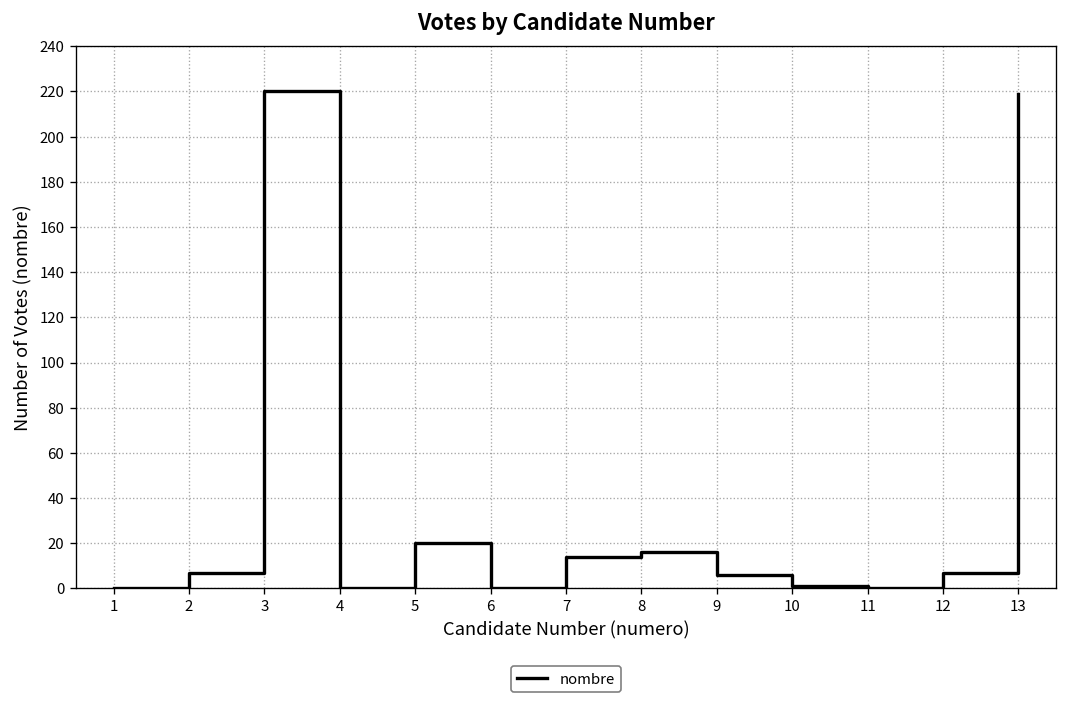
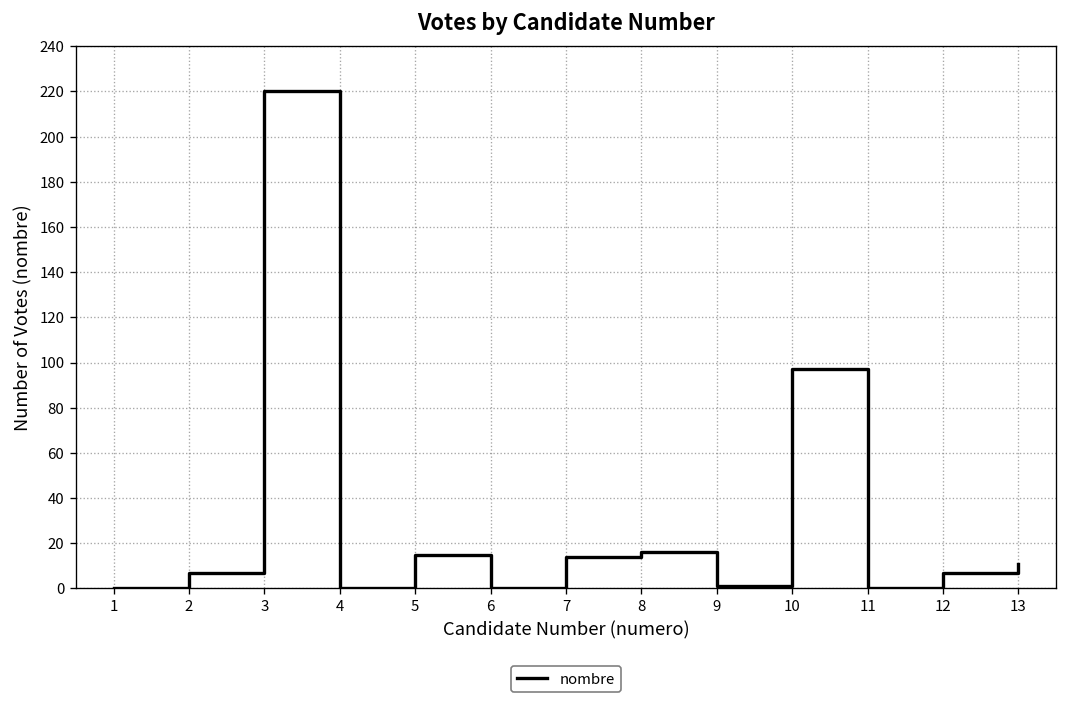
  {
    "1": 0,
    "2": 7,
    "3": 220,
    "4": 0,
-   "5": 20,
+   "5": 15,
    "6": 0,
    "7": 14,
    "8": 16,
-   "9": 6,
-   "10": 1,
+   "9": 1,
+   "10": 97,
    "11": 0,
    "12": 7,
-   "13": 219
+   "13": 11
  }
